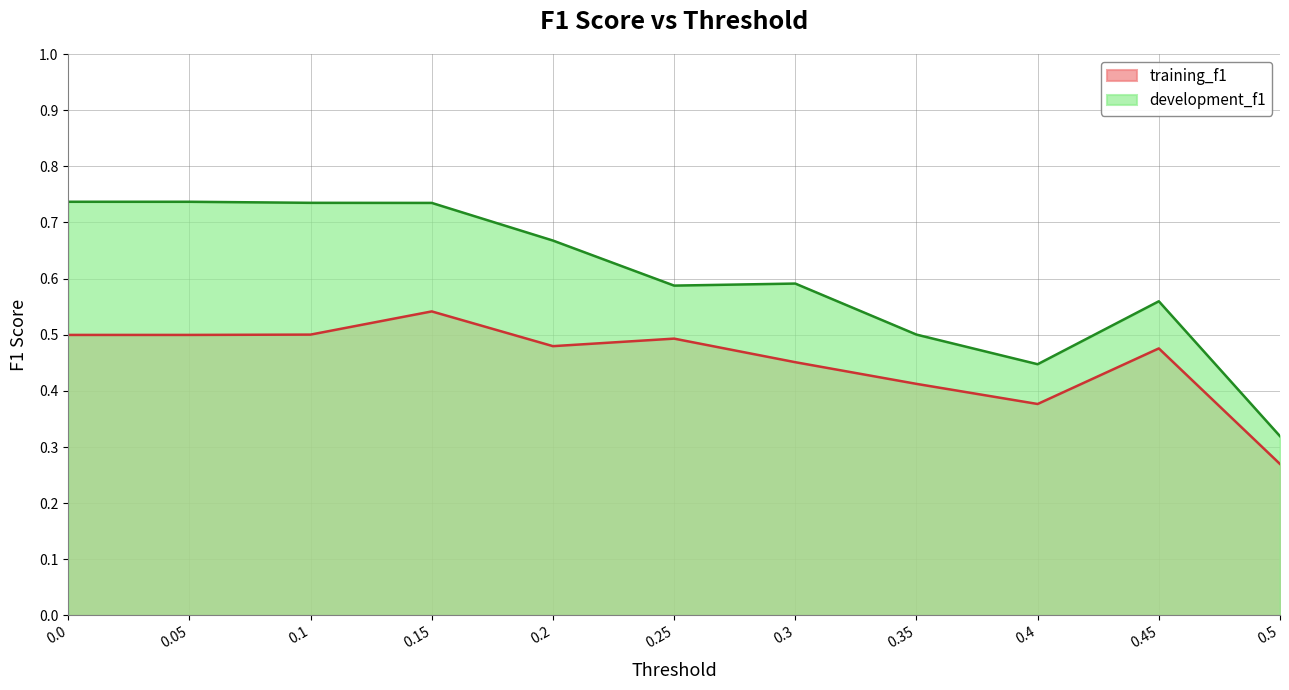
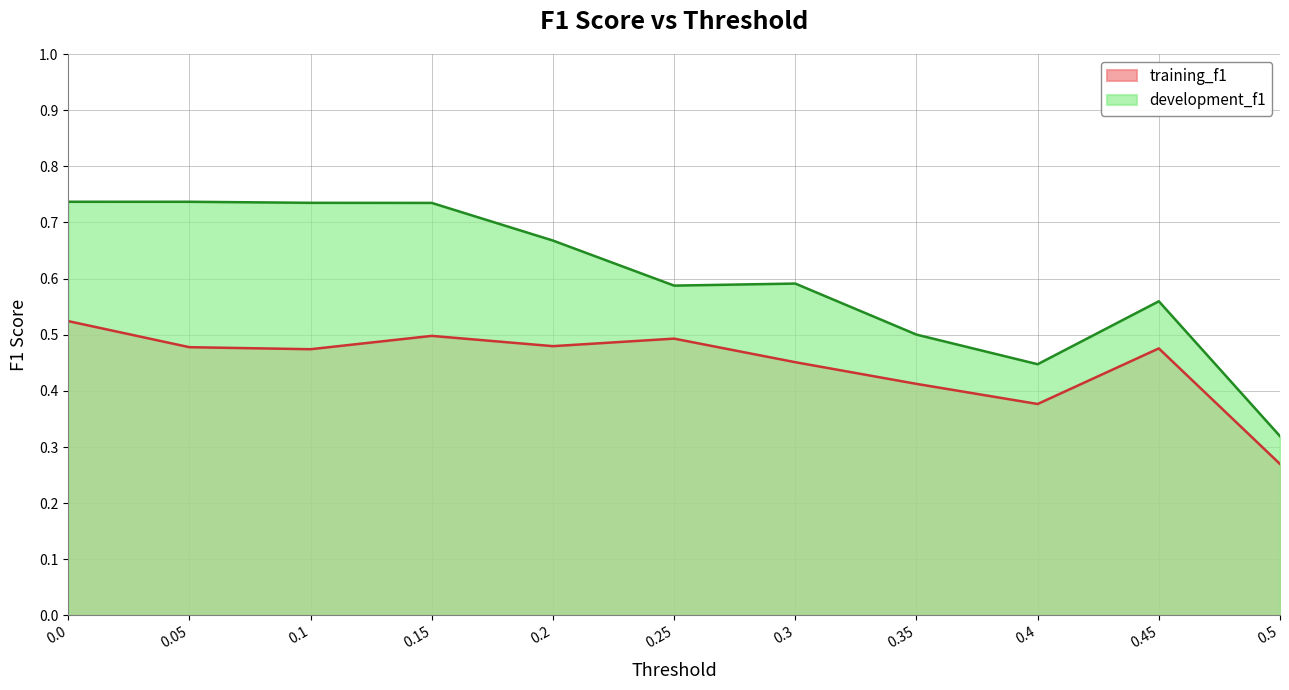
  {
    "training_f1": {
-     "0.0": 0.50,
-     "0.05": 0.50,
-     "0.1": 0.50,
-     "0.15": 0.54,
+     "0.0": 0.52,
+     "0.05": 0.48,
+     "0.1": 0.47,
+     "0.15": 0.50,
      "0.2": 0.48,
      "0.25": 0.49,
      "0.3": 0.45,
      "0.35": 0.41,
      "0.4": 0.38,
      "0.45": 0.48,
      "0.5": 0.27
    },
    "development_f1": {
      "0.0": 0.74,
      "0.05": 0.74,
      "0.1": 0.73,
      "0.15": 0.73,
      "0.2": 0.67,
      "0.25": 0.59,
      "0.3": 0.59,
      "0.35": 0.50,
      "0.4": 0.45,
      "0.45": 0.56,
      "0.5": 0.32
    }
  }
